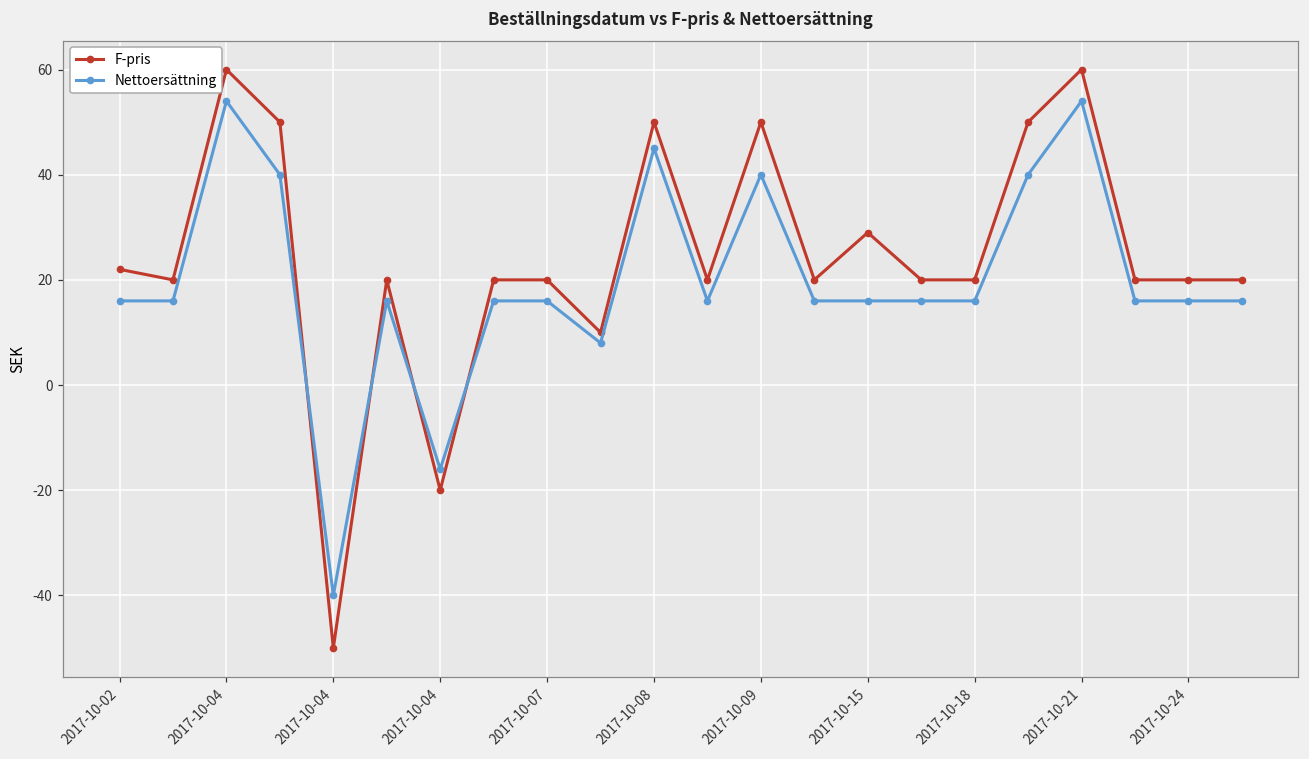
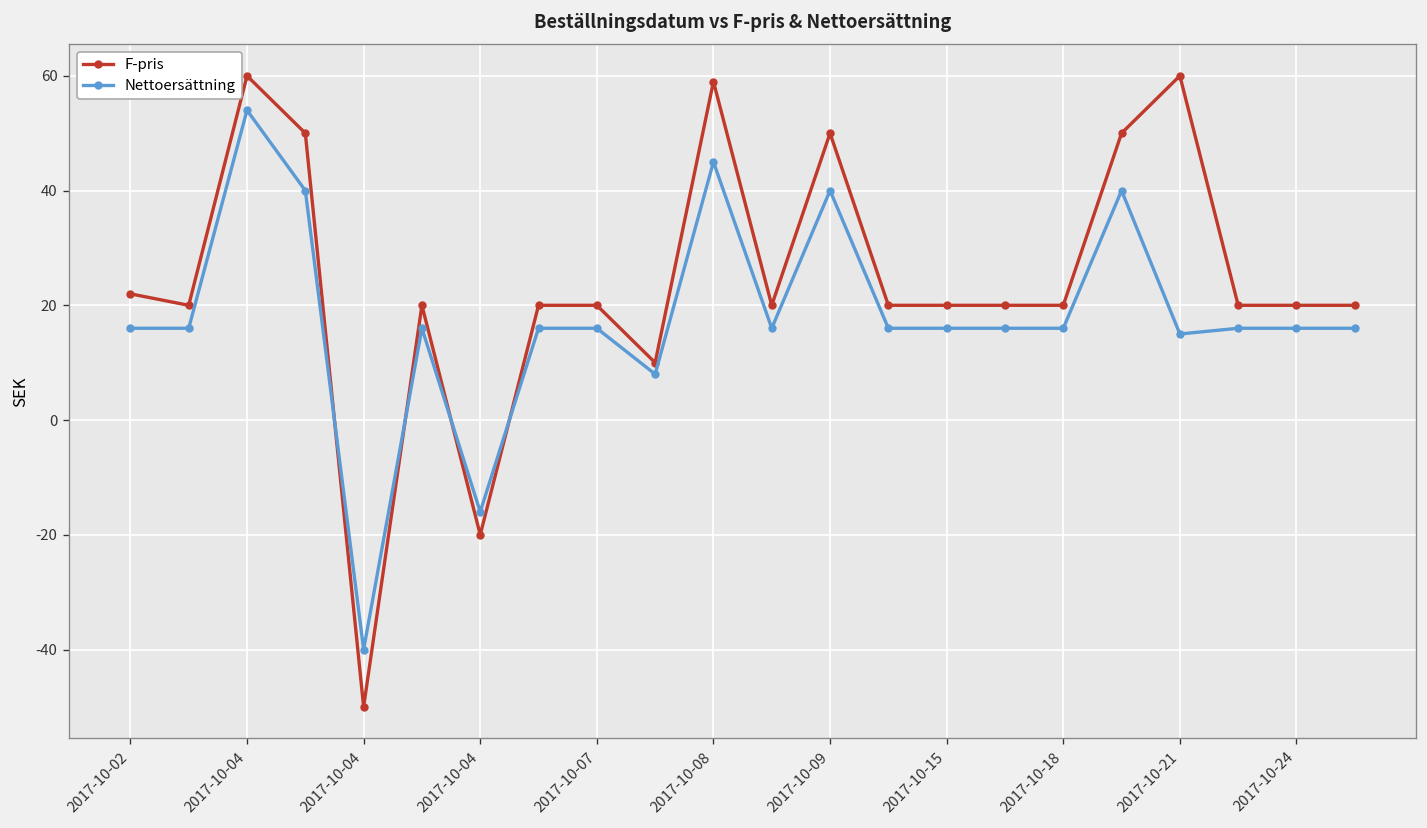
  {
    "F-pris": {
      "2017-10-02": 22,
-     "2017-10-08": 50,
-     "2017-10-15": 29,
+     "2017-10-08": 59,
+     "2017-10-15": 20,
      "2017-10-21": 60
    },
    "Nettoersättning": {
      "2017-10-02": 16,
      "2017-10-08": 45,
      "2017-10-15": 16,
-     "2017-10-21": 54
+     "2017-10-21": 15
    }
  }
